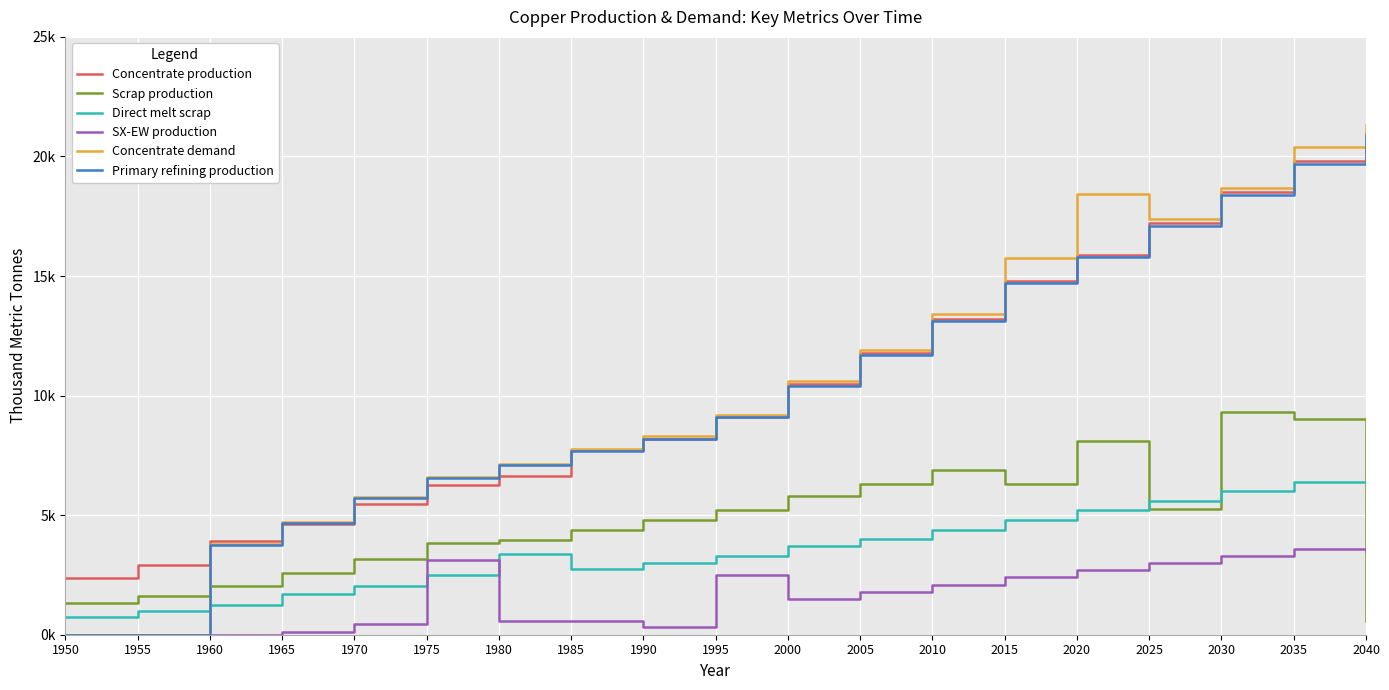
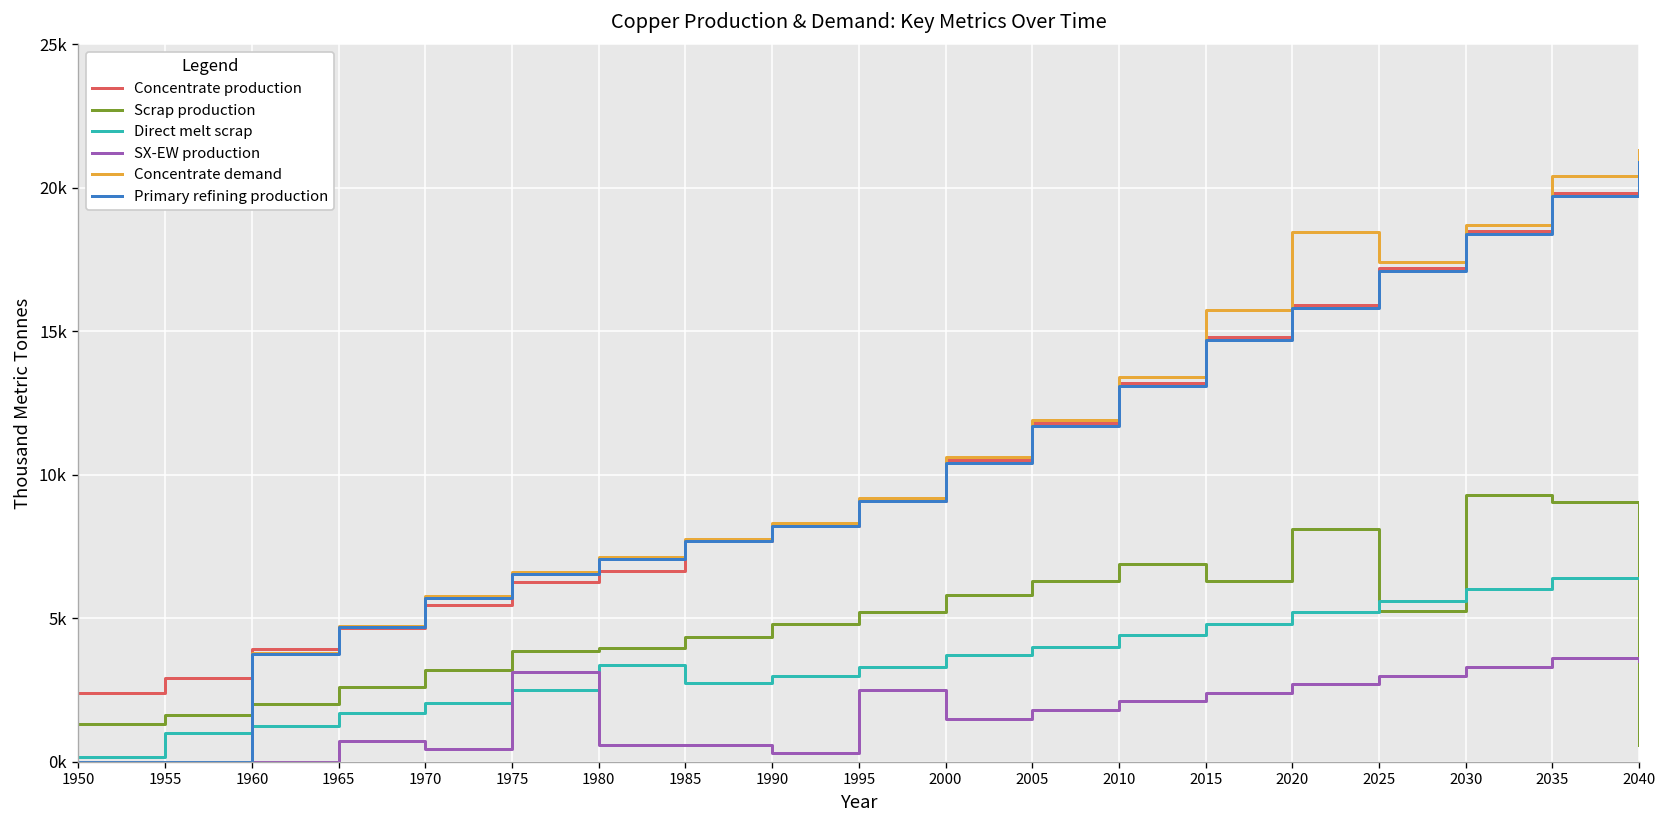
  {
    "Concentrate production": {
      "1950": 2400,
      "1955": 2900,
      "1960": 3900,
      "1970": 5500,
      "1975": 6300,
      "1980": 6600
    },
    "Scrap production": {
      "1950": 1300,
      "1955": 1600,
      "1960": 2000,
      "1965": 2600,
      "1970": 3200,
      "1975": 3800,
      "1980": 3900,
      "1985": 4400,
      "1990": 4800,
      "1995": 5200,
      "2000": 5800,
      "2005": 6300,
      "2010": 6900,
      "2015": 6300,
      "2020": 8100,
      "2025": 5300,
      "2030": 9300,
      "2035": 9000,
      "2040": 600
    },
    "Direct melt scrap": {
-     "1950": 800,
+     "1950": 200,
      "1955": 1000,
      "1960": 1300,
      "1965": 1700,
      "1970": 2100,
      "1975": 2500,
      "1980": 3400,
      "1985": 2800,
      "1990": 3000,
      "1995": 3300,
      "2000": 3700,
      "2005": 4000,
      "2010": 4400,
      "2015": 4800,
      "2020": 5200,
      "2025": 5600,
      "2030": 6000,
      "2035": 6400,
      "2040": 6400
    },
    "SX-EW production": {
      "1960": 0,
-     "1965": 100,
+     "1965": 700,
      "1970": 400,
      "1975": 3100,
      "1980": 600,
      "1985": 600,
      "1990": 300,
      "1995": 2500,
      "2000": 1500,
      "2005": 1800,
      "2010": 2100,
      "2015": 2400,
      "2020": 2700,
      "2025": 3000,
      "2030": 3300,
      "2035": 3600,
      "2040": 3500
    },
    "Concentrate demand": {
      "2010": 13400,
      "2015": 15700,
      "2020": 18400,
      "2025": 17400,
      "2030": 18700,
      "2035": 20400,
      "2040": 21300
    }
  }
